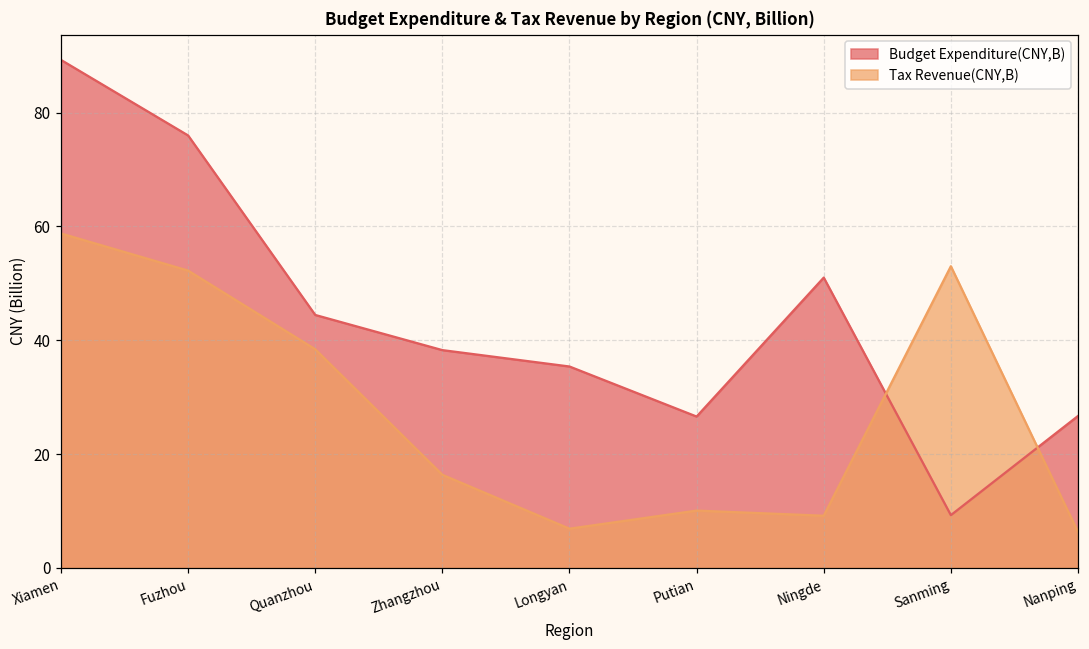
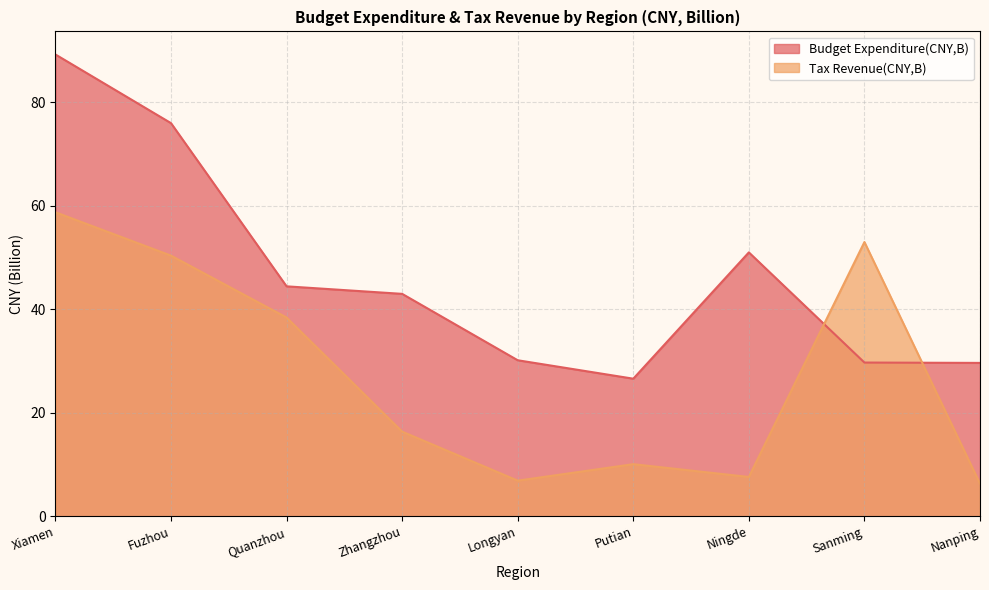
  {
    "Budget Expenditure(CNY,B)": {
      "Xiamen": 89,
      "Fuzhou": 76,
      "Quanzhou": 44,
-     "Zhangzhou": 38,
-     "Longyan": 35,
+     "Zhangzhou": 43,
+     "Longyan": 30,
      "Putian": 27,
      "Ningde": 51,
-     "Sanming": 9,
-     "Nanping": 27
+     "Sanming": 30,
+     "Nanping": 30
    },
    "Tax Revenue(CNY,B)": {
      "Xiamen": 59,
-     "Fuzhou": 52,
+     "Fuzhou": 50,
      "Quanzhou": 38,
      "Zhangzhou": 16,
      "Longyan": 7,
      "Putian": 10,
-     "Ningde": 9,
+     "Ningde": 8,
      "Sanming": 53,
      "Nanping": 6
    }
  }
